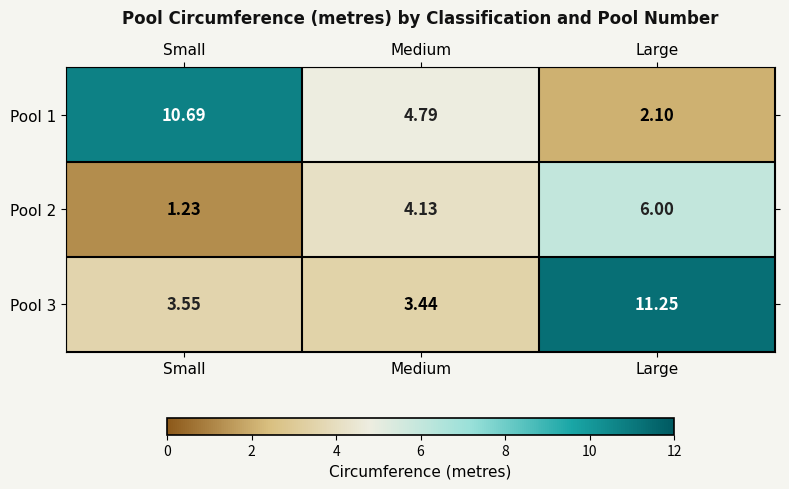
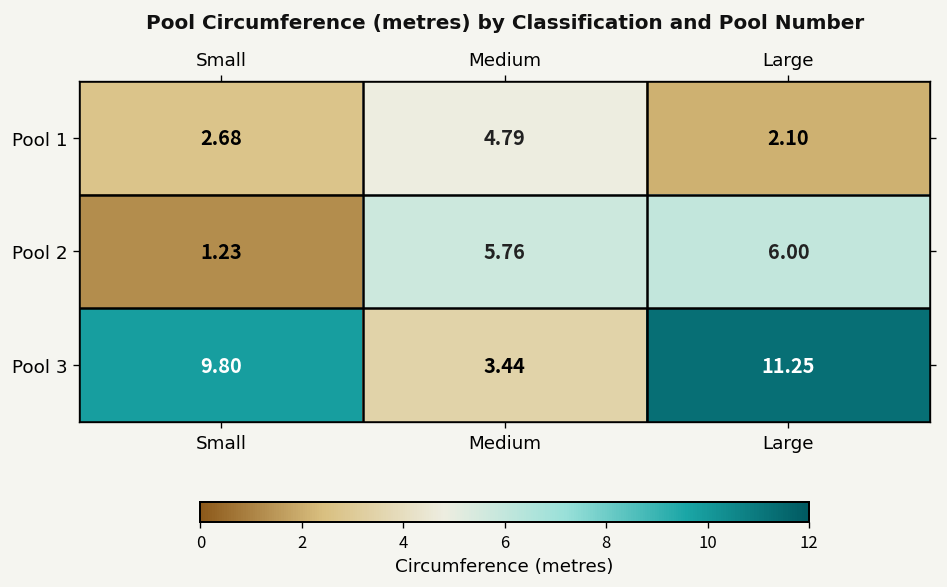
  {
    "Pool 1": {
-     "Small": 10.69,
+     "Small": 2.68,
      "Medium": 4.79,
      "Large": 2.10
    },
    "Pool 2": {
      "Small": 1.23,
-     "Medium": 4.13,
+     "Medium": 5.76,
      "Large": 6.00
    },
    "Pool 3": {
-     "Small": 3.55,
+     "Small": 9.80,
      "Medium": 3.44,
      "Large": 11.25
    }
  }
